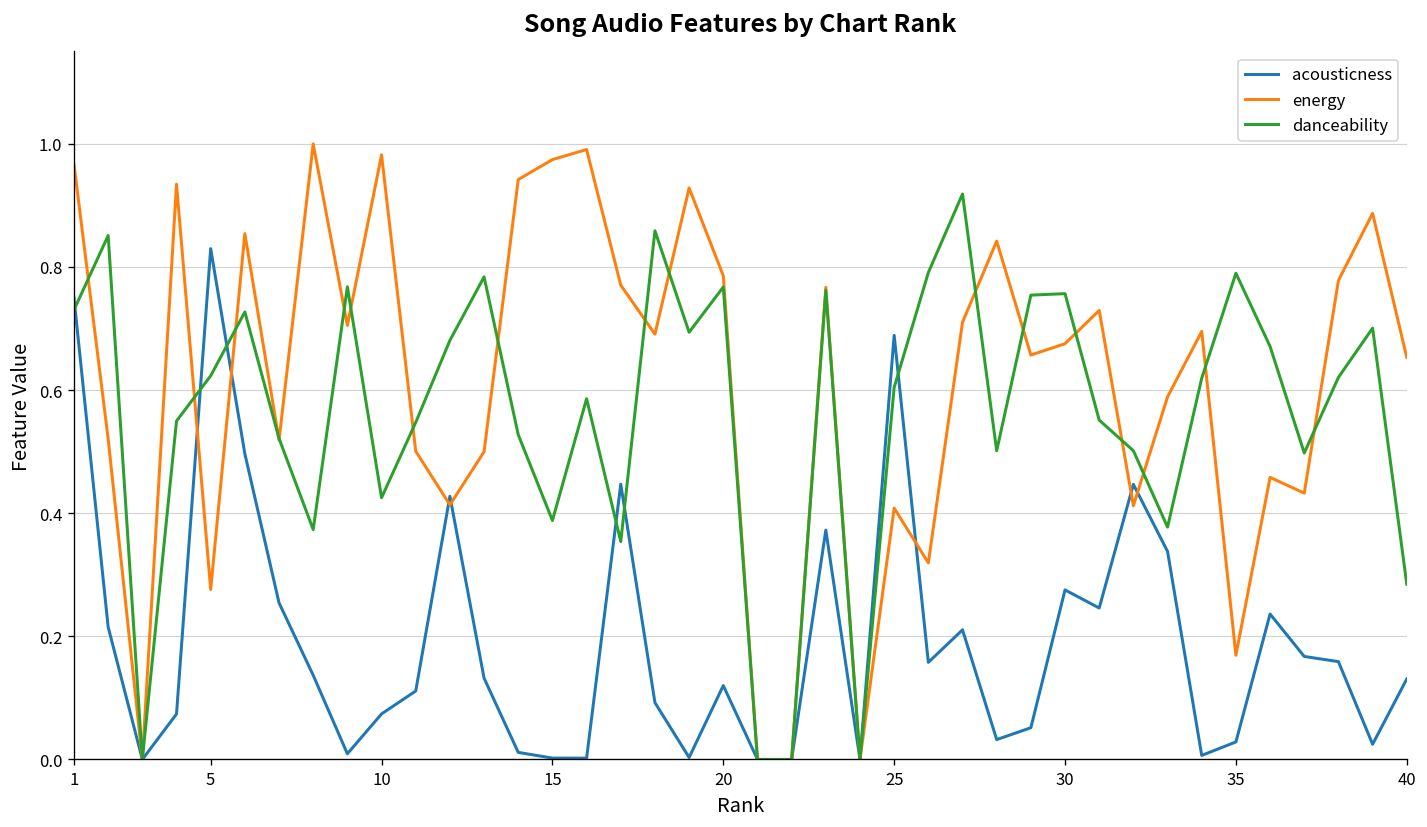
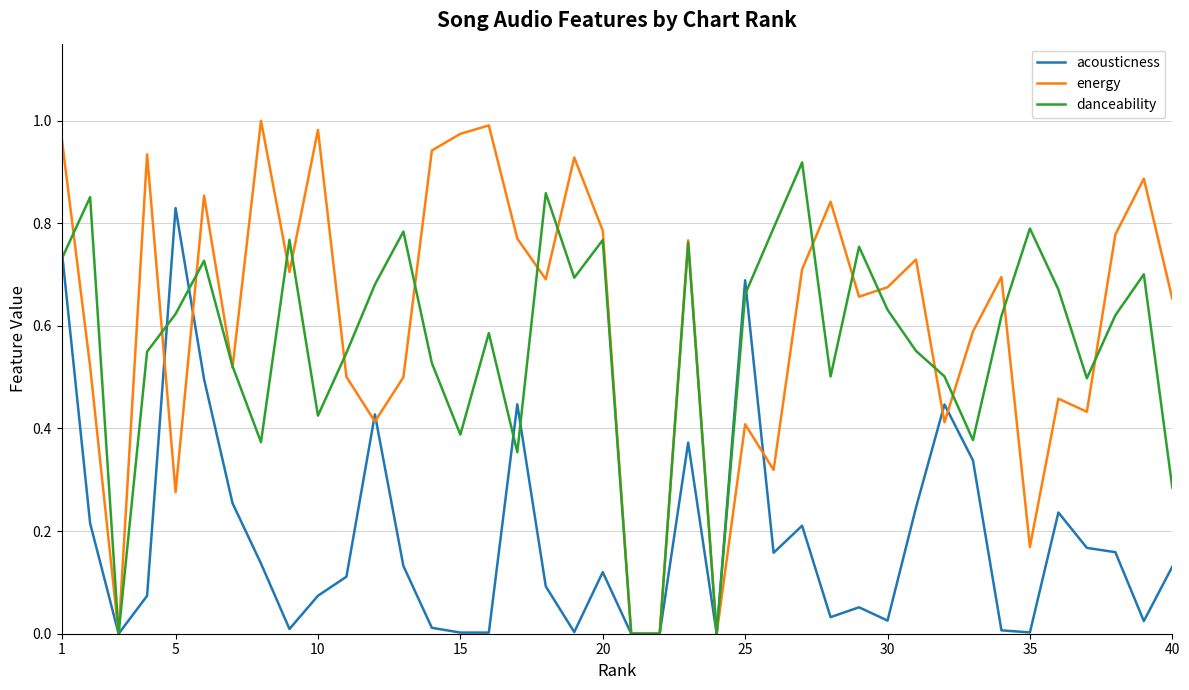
  {
    "acousticness": {
      "1": 0.75,
      "5": 0.83,
      "10": 0.07,
      "15": 0.00,
      "20": 0.12,
      "25": 0.69,
-     "30": 0.28,
-     "35": 0.03,
+     "30": 0.03,
+     "35": 0.00,
      "40": 0.13
    },
    "energy": {
      "1": 0.97,
      "5": 0.28,
      "10": 0.98,
      "15": 0.97,
      "20": 0.79,
      "25": 0.41,
      "30": 0.68,
      "35": 0.17,
      "40": 0.65
    },
    "danceability": {
      "1": 0.73,
      "5": 0.62,
      "10": 0.43,
      "15": 0.39,
      "20": 0.77,
-     "25": 0.60,
-     "30": 0.76,
+     "25": 0.66,
+     "30": 0.63,
      "35": 0.79,
      "40": 0.28
    }
  }
